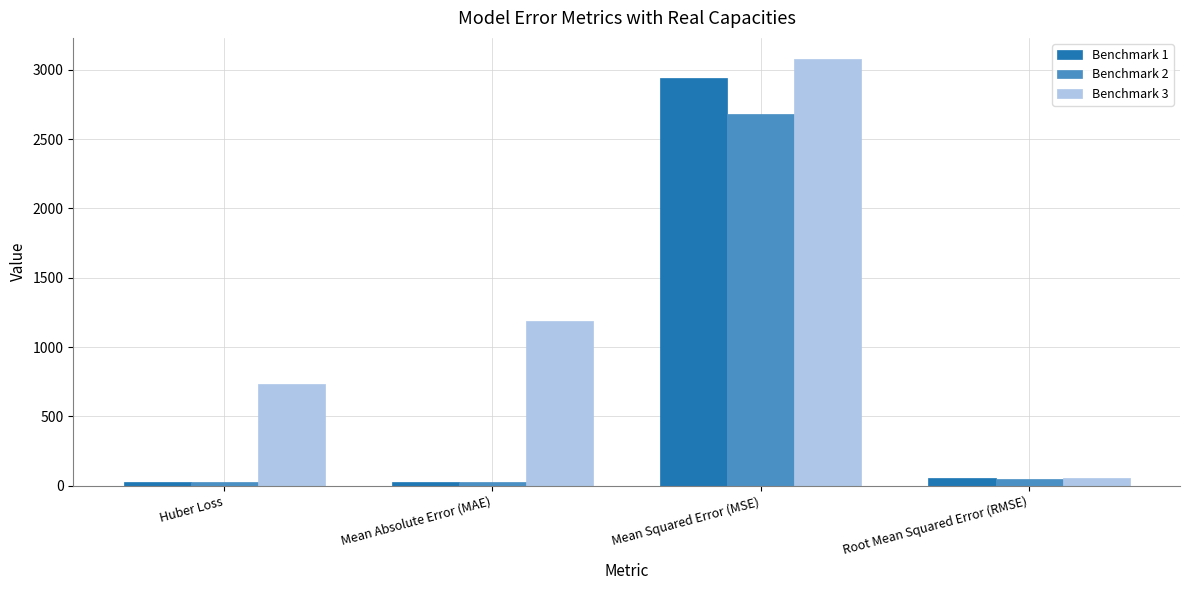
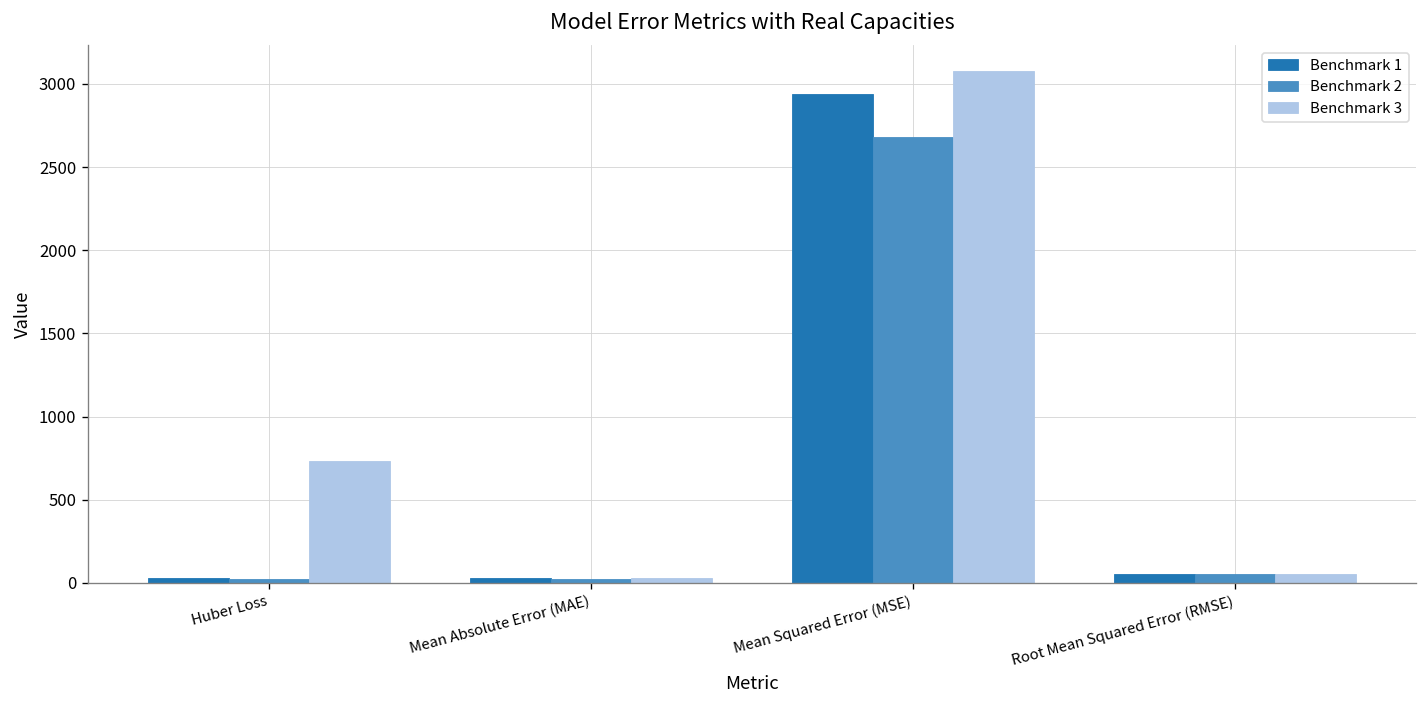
  {
    "Benchmark 3": {
      "Huber Loss": 730,
-     "Mean Absolute Error (MAE)": 1190,
+     "Mean Absolute Error (MAE)": 30,
      "Mean Squared Error (MSE)": 3080,
      "Root Mean Squared Error (RMSE)": 60
    }
  }
